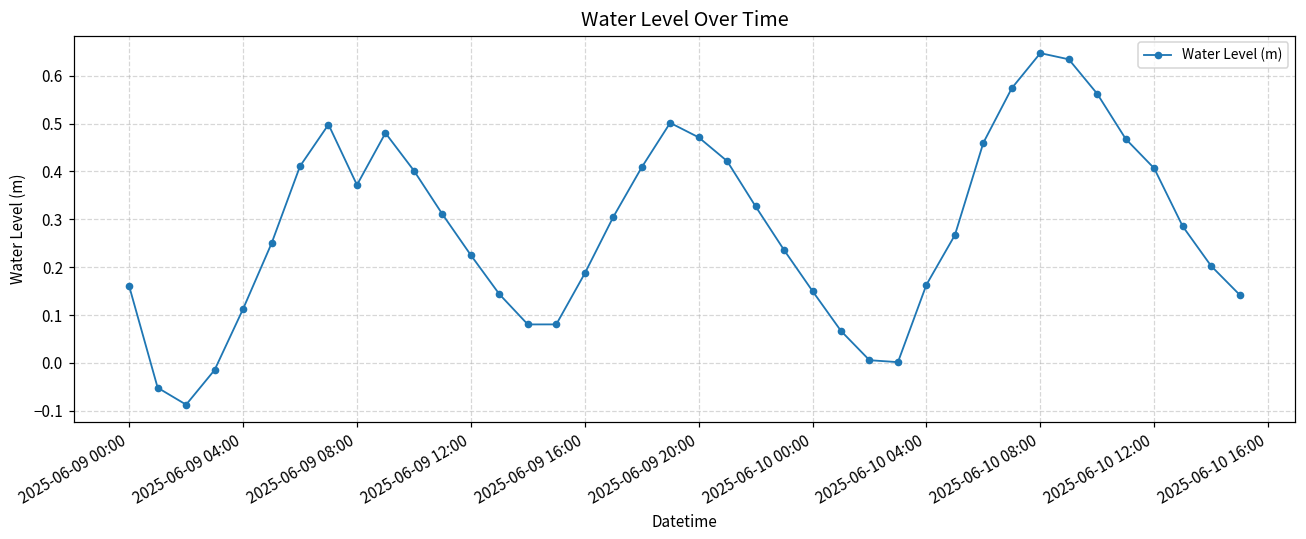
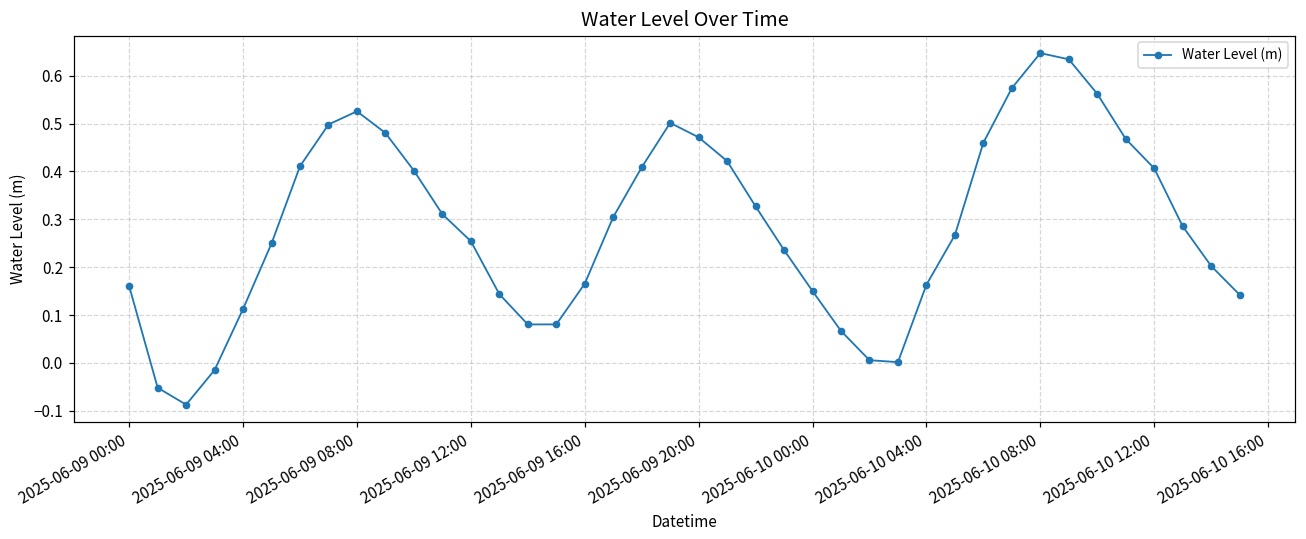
  {
    "2025-06-09 00:00": 0.16,
    "2025-06-09 04:00": 0.11,
-   "2025-06-09 08:00": 0.37,
-   "2025-06-09 12:00": 0.23,
-   "2025-06-09 16:00": 0.19,
+   "2025-06-09 08:00": 0.53,
+   "2025-06-09 12:00": 0.25,
+   "2025-06-09 16:00": 0.17,
    "2025-06-09 20:00": 0.47,
    "2025-06-10 00:00": 0.15,
    "2025-06-10 04:00": 0.16,
    "2025-06-10 08:00": 0.65,
    "2025-06-10 12:00": 0.41
  }
